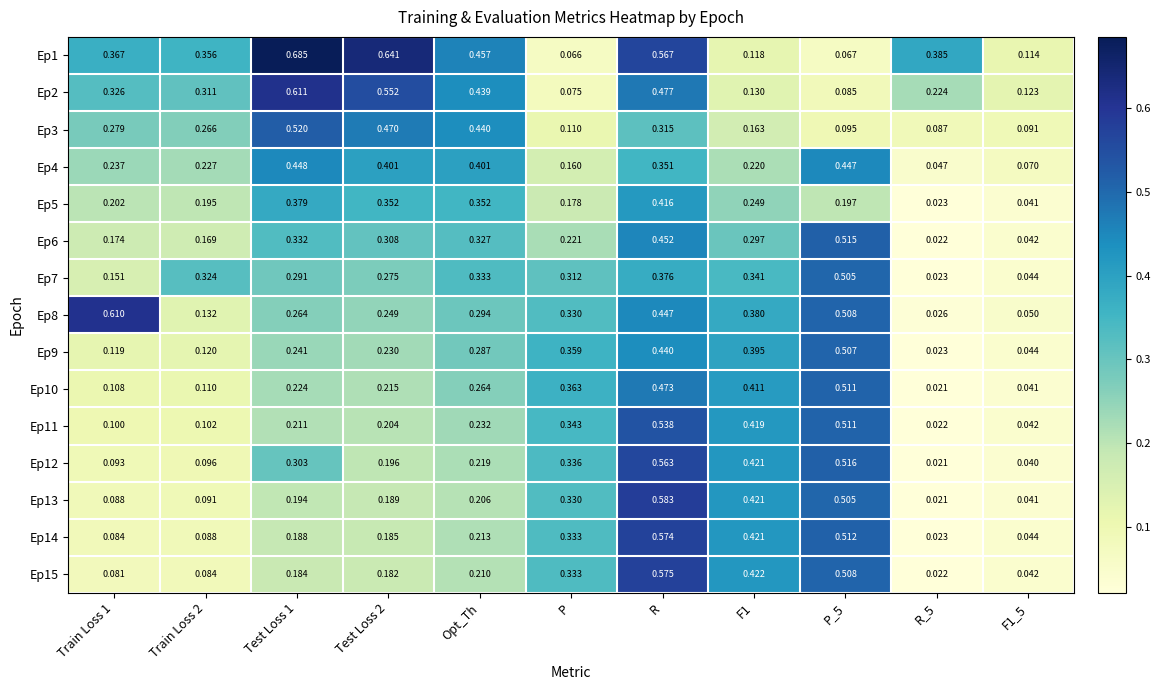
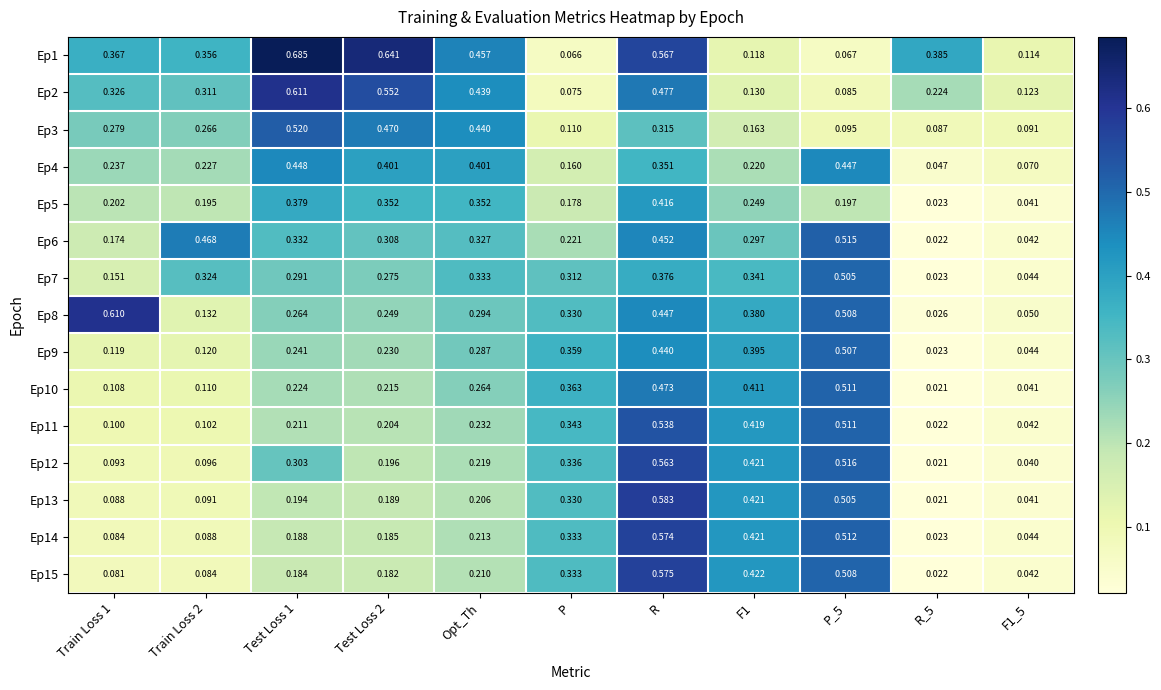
  {
    "Ep1": {
      "Train Loss 1": 0.367,
      "Train Loss 2": 0.356,
      "Test Loss 1": 0.685,
      "Test Loss 2": 0.641,
      "Opt_Th": 0.457,
      "P": 0.066,
      "R": 0.567,
      "F1": 0.118,
      "P_5": 0.067,
      "R_5": 0.385,
      "F1_5": 0.114
    },
    "Ep2": {
      "Train Loss 1": 0.326,
      "Train Loss 2": 0.311,
      "Test Loss 1": 0.611,
      "Test Loss 2": 0.552,
      "Opt_Th": 0.439,
      "P": 0.075,
      "R": 0.477,
      "F1": 0.130,
      "P_5": 0.085,
      "R_5": 0.224,
      "F1_5": 0.123
    },
    "Ep3": {
      "Train Loss 1": 0.279,
      "Train Loss 2": 0.266,
      "Test Loss 1": 0.520,
      "Test Loss 2": 0.470,
      "Opt_Th": 0.440,
      "P": 0.110,
      "R": 0.315,
      "F1": 0.163,
      "P_5": 0.095,
      "R_5": 0.087,
      "F1_5": 0.091
    },
    "Ep4": {
      "Train Loss 1": 0.237,
      "Train Loss 2": 0.227,
      "Test Loss 1": 0.448,
      "Test Loss 2": 0.401,
      "Opt_Th": 0.401,
      "P": 0.160,
      "R": 0.351,
      "F1": 0.220,
      "P_5": 0.447,
      "R_5": 0.047,
      "F1_5": 0.070
    },
    "Ep5": {
      "Train Loss 1": 0.202,
      "Train Loss 2": 0.195,
      "Test Loss 1": 0.379,
      "Test Loss 2": 0.352,
      "Opt_Th": 0.352,
      "P": 0.178,
      "R": 0.416,
      "F1": 0.249,
      "P_5": 0.197,
      "R_5": 0.023,
      "F1_5": 0.041
    },
    "Ep6": {
      "Train Loss 1": 0.174,
-     "Train Loss 2": 0.169,
+     "Train Loss 2": 0.468,
      "Test Loss 1": 0.332,
      "Test Loss 2": 0.308,
      "Opt_Th": 0.327,
      "P": 0.221,
      "R": 0.452,
      "F1": 0.297,
      "P_5": 0.515,
      "R_5": 0.022,
      "F1_5": 0.042
    },
    "Ep7": {
      "Train Loss 1": 0.151,
      "Train Loss 2": 0.324,
      "Test Loss 1": 0.291,
      "Test Loss 2": 0.275,
      "Opt_Th": 0.333,
      "P": 0.312,
      "R": 0.376,
      "F1": 0.341,
      "P_5": 0.505,
      "R_5": 0.023,
      "F1_5": 0.044
    },
    "Ep8": {
      "Train Loss 1": 0.610,
      "Train Loss 2": 0.132,
      "Test Loss 1": 0.264,
      "Test Loss 2": 0.249,
      "Opt_Th": 0.294,
      "P": 0.330,
      "R": 0.447,
      "F1": 0.380,
      "P_5": 0.508,
      "R_5": 0.026,
      "F1_5": 0.050
    },
    "Ep9": {
      "Train Loss 1": 0.119,
      "Train Loss 2": 0.120,
      "Test Loss 1": 0.241,
      "Test Loss 2": 0.230,
      "Opt_Th": 0.287,
      "P": 0.359,
      "R": 0.440,
      "F1": 0.395,
      "P_5": 0.507,
      "R_5": 0.023,
      "F1_5": 0.044
    },
    "Ep10": {
      "Train Loss 1": 0.108,
      "Train Loss 2": 0.110,
      "Test Loss 1": 0.224,
      "Test Loss 2": 0.215,
      "Opt_Th": 0.264,
      "P": 0.363,
      "R": 0.473,
      "F1": 0.411,
      "P_5": 0.511,
      "R_5": 0.021,
      "F1_5": 0.041
    },
    "Ep11": {
      "Train Loss 1": 0.100,
      "Train Loss 2": 0.102,
      "Test Loss 1": 0.211,
      "Test Loss 2": 0.204,
      "Opt_Th": 0.232,
      "P": 0.343,
      "R": 0.538,
      "F1": 0.419,
      "P_5": 0.511,
      "R_5": 0.022,
      "F1_5": 0.042
    },
    "Ep12": {
      "Train Loss 1": 0.093,
      "Train Loss 2": 0.096,
      "Test Loss 1": 0.303,
      "Test Loss 2": 0.196,
      "Opt_Th": 0.219,
      "P": 0.336,
      "R": 0.563,
      "F1": 0.421,
      "P_5": 0.516,
      "R_5": 0.021,
      "F1_5": 0.040
    },
    "Ep13": {
      "Train Loss 1": 0.088,
      "Train Loss 2": 0.091,
      "Test Loss 1": 0.194,
      "Test Loss 2": 0.189,
      "Opt_Th": 0.206,
      "P": 0.330,
      "R": 0.583,
      "F1": 0.421,
      "P_5": 0.505,
      "R_5": 0.021,
      "F1_5": 0.041
    },
    "Ep14": {
      "Train Loss 1": 0.084,
      "Train Loss 2": 0.088,
      "Test Loss 1": 0.188,
      "Test Loss 2": 0.185,
      "Opt_Th": 0.213,
      "P": 0.333,
      "R": 0.574,
      "F1": 0.421,
      "P_5": 0.512,
      "R_5": 0.023,
      "F1_5": 0.044
    },
    "Ep15": {
      "Train Loss 1": 0.081,
      "Train Loss 2": 0.084,
      "Test Loss 1": 0.184,
      "Test Loss 2": 0.182,
      "Opt_Th": 0.210,
      "P": 0.333,
      "R": 0.575,
      "F1": 0.422,
      "P_5": 0.508,
      "R_5": 0.022,
      "F1_5": 0.042
    }
  }
